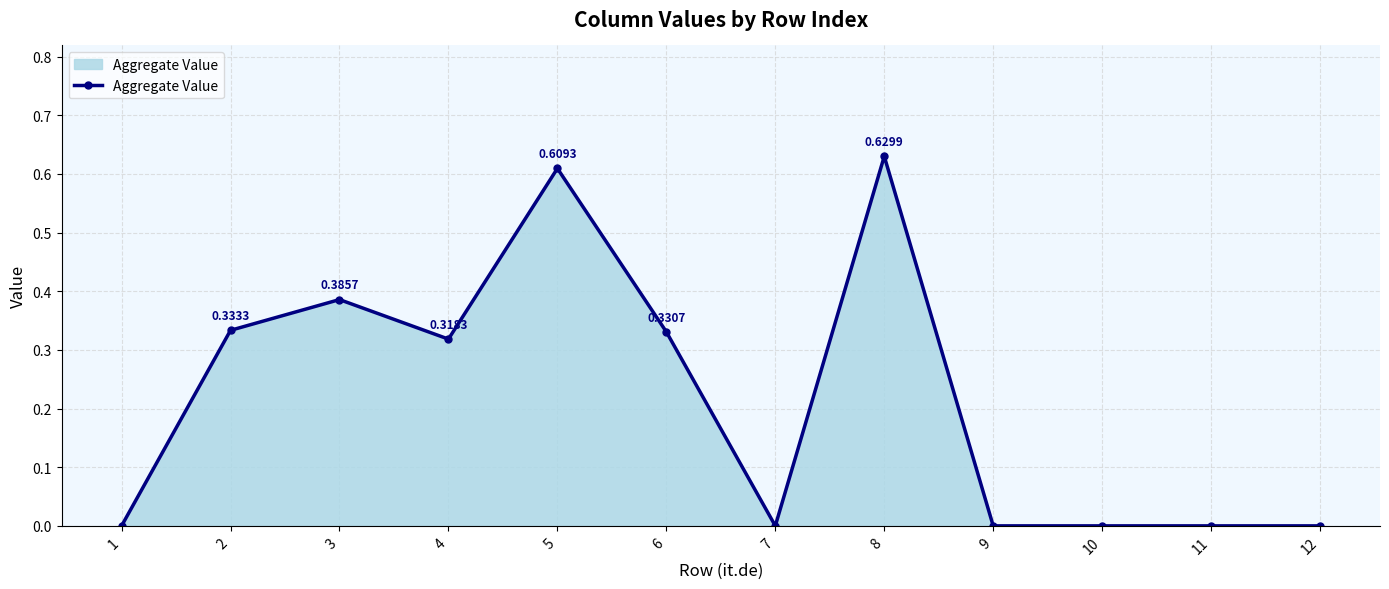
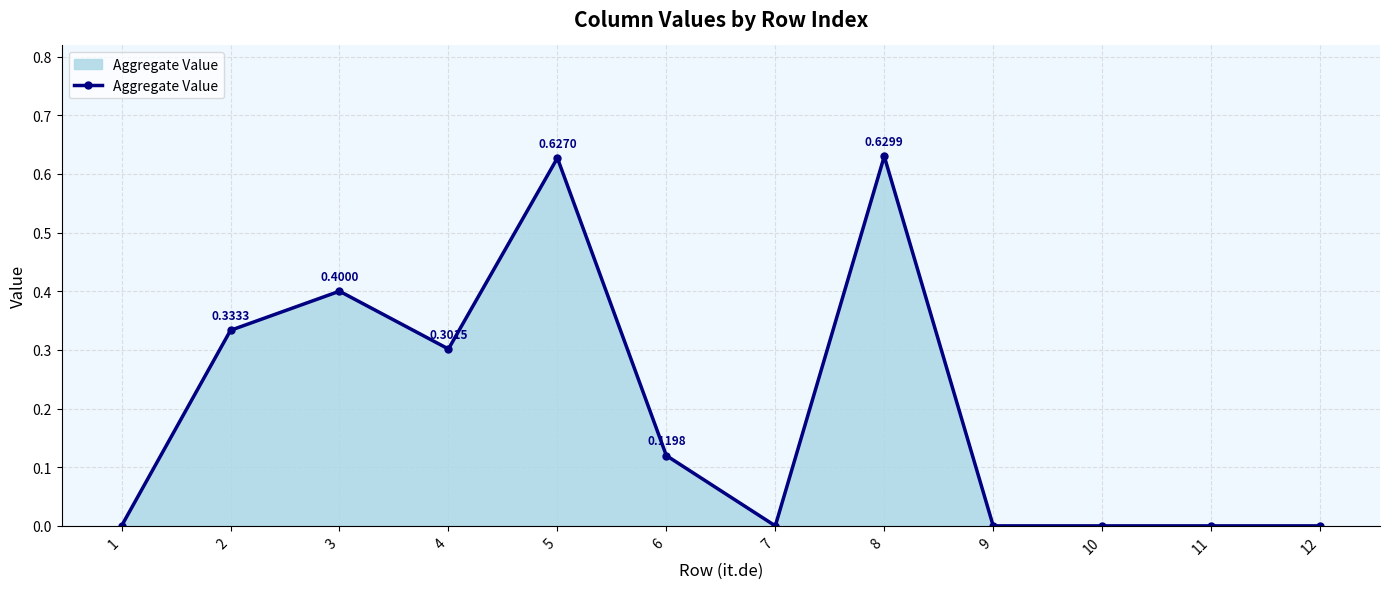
  {
    "2": 0.3333,
-   "3": 0.3857,
-   "4": 0.3183,
-   "5": 0.6093,
-   "6": 0.3307,
+   "3": 0.4000,
+   "4": 0.3015,
+   "5": 0.6270,
+   "6": 0.1198,
    "8": 0.6299
  }
